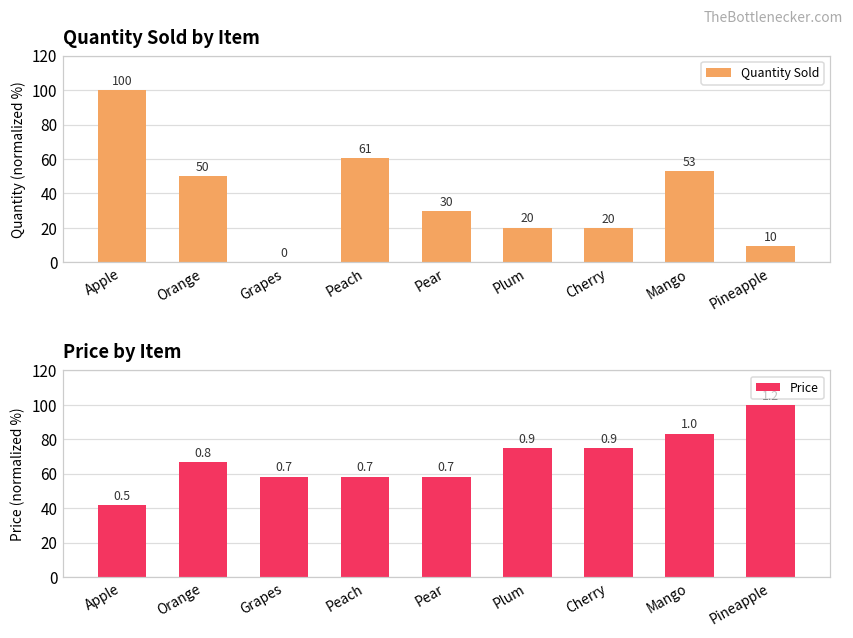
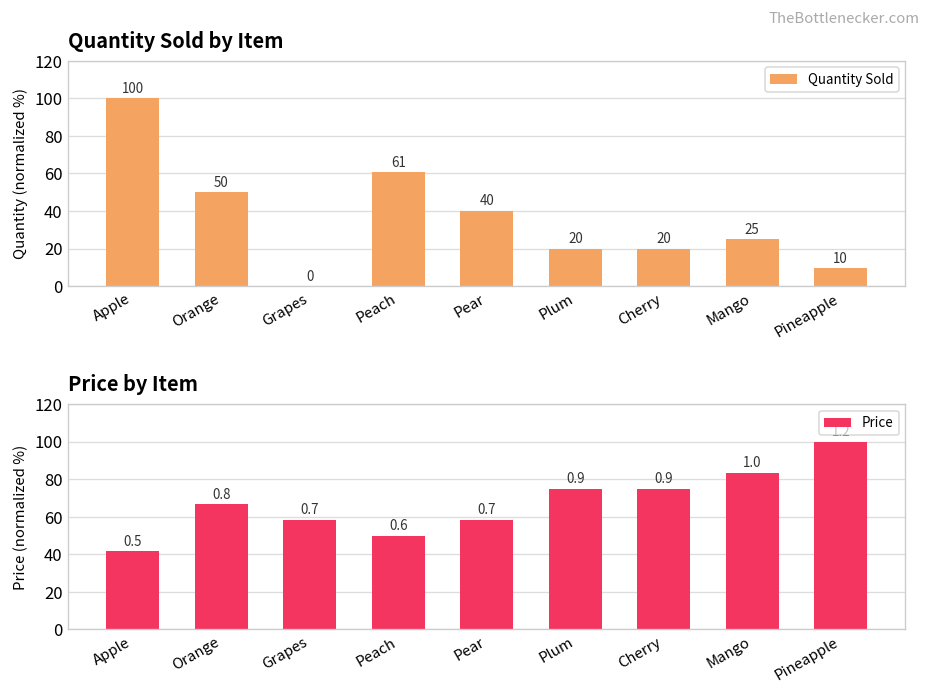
  {
    "Quantity Sold by Item": {
      "Apple": 100,
      "Orange": 50,
      "Grapes": 0,
      "Peach": 61,
-     "Pear": 30,
+     "Pear": 40,
      "Plum": 20,
      "Cherry": 20,
-     "Mango": 53,
+     "Mango": 25,
      "Pineapple": 10
    },
    "Price by Item": {
-     "Peach": 0.7
+     "Peach": 0.6
    }
  }
